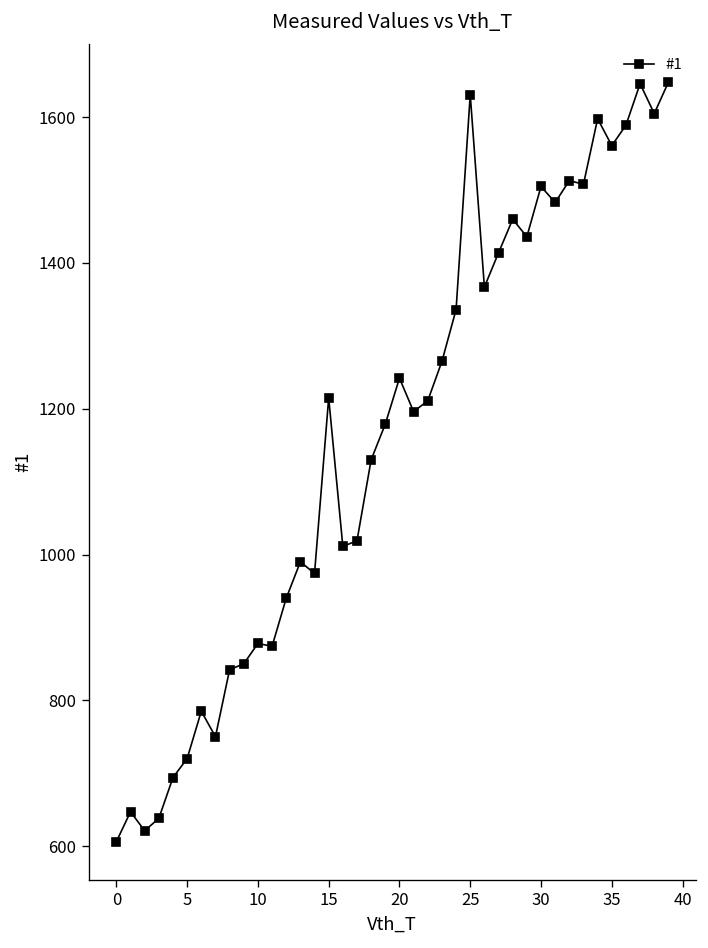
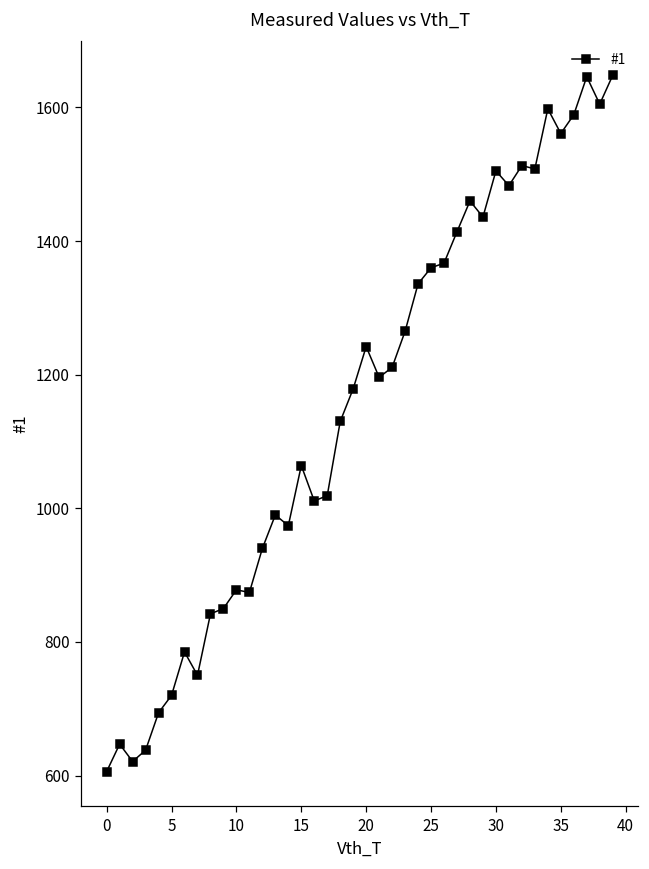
  {
    "0": 610,
    "5": 720,
    "10": 880,
-   "15": 1220,
+   "15": 1060,
    "20": 1240,
-   "25": 1630,
+   "25": 1360,
    "30": 1510,
    "35": 1560
  }
